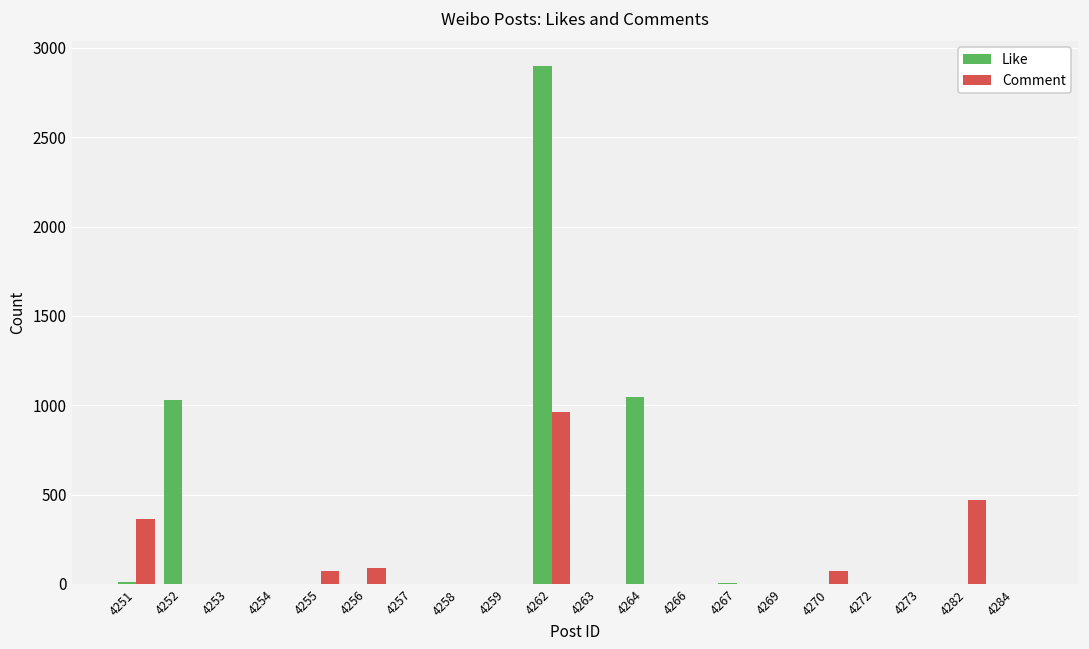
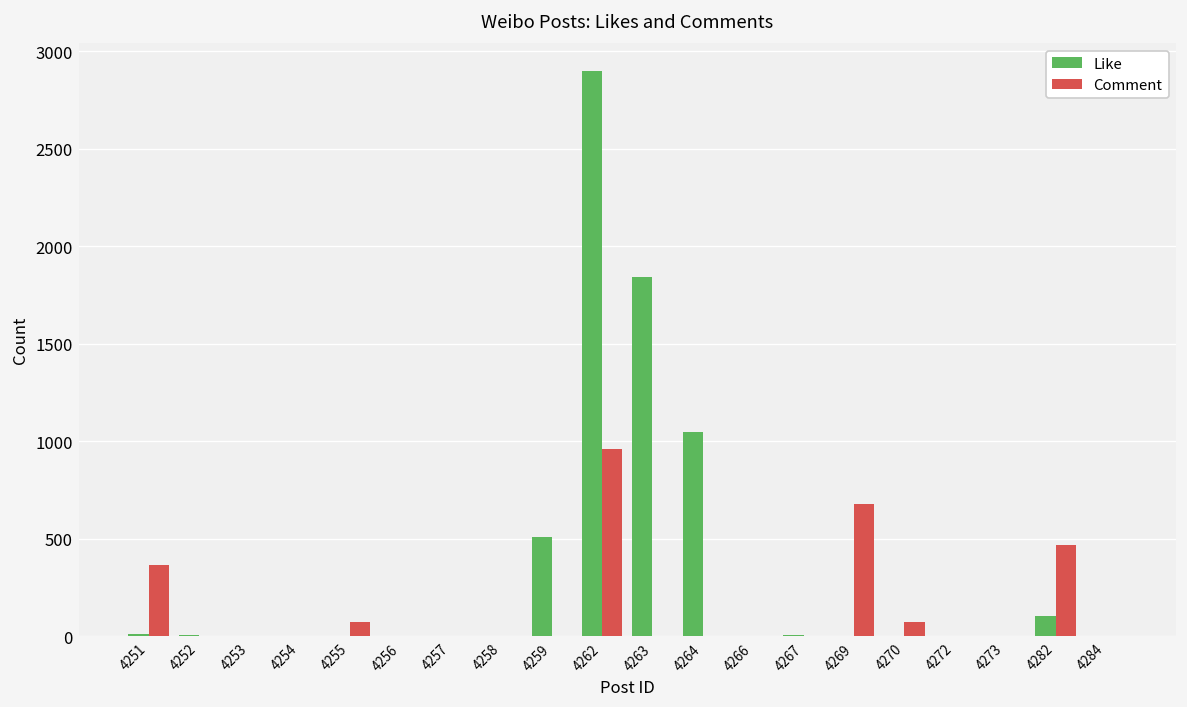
  {
    "Like": {
-     "4252": 1030,
+     "4252": 0,
      "4253": 0,
      "4254": 0,
      "4255": 0,
      "4256": 0,
      "4257": 0,
      "4258": 0,
-     "4259": 0,
+     "4259": 510,
      "4262": 2900,
-     "4263": 0,
+     "4263": 1840,
      "4264": 1050,
      "4266": 0,
      "4270": 0,
      "4272": 0,
-     "4282": 0,
+     "4282": 100,
      "4284": 0
    },
    "Comment": {
      "4251": 360,
      "4254": 0,
      "4255": 70,
-     "4256": 90,
+     "4256": 0,
      "4259": 0,
      "4262": 960,
      "4263": 0,
      "4264": 0,
      "4266": 0,
      "4267": 0,
-     "4269": 0,
+     "4269": 680,
      "4270": 70,
      "4273": 0,
      "4282": 470,
      "4284": 0
    }
  }
